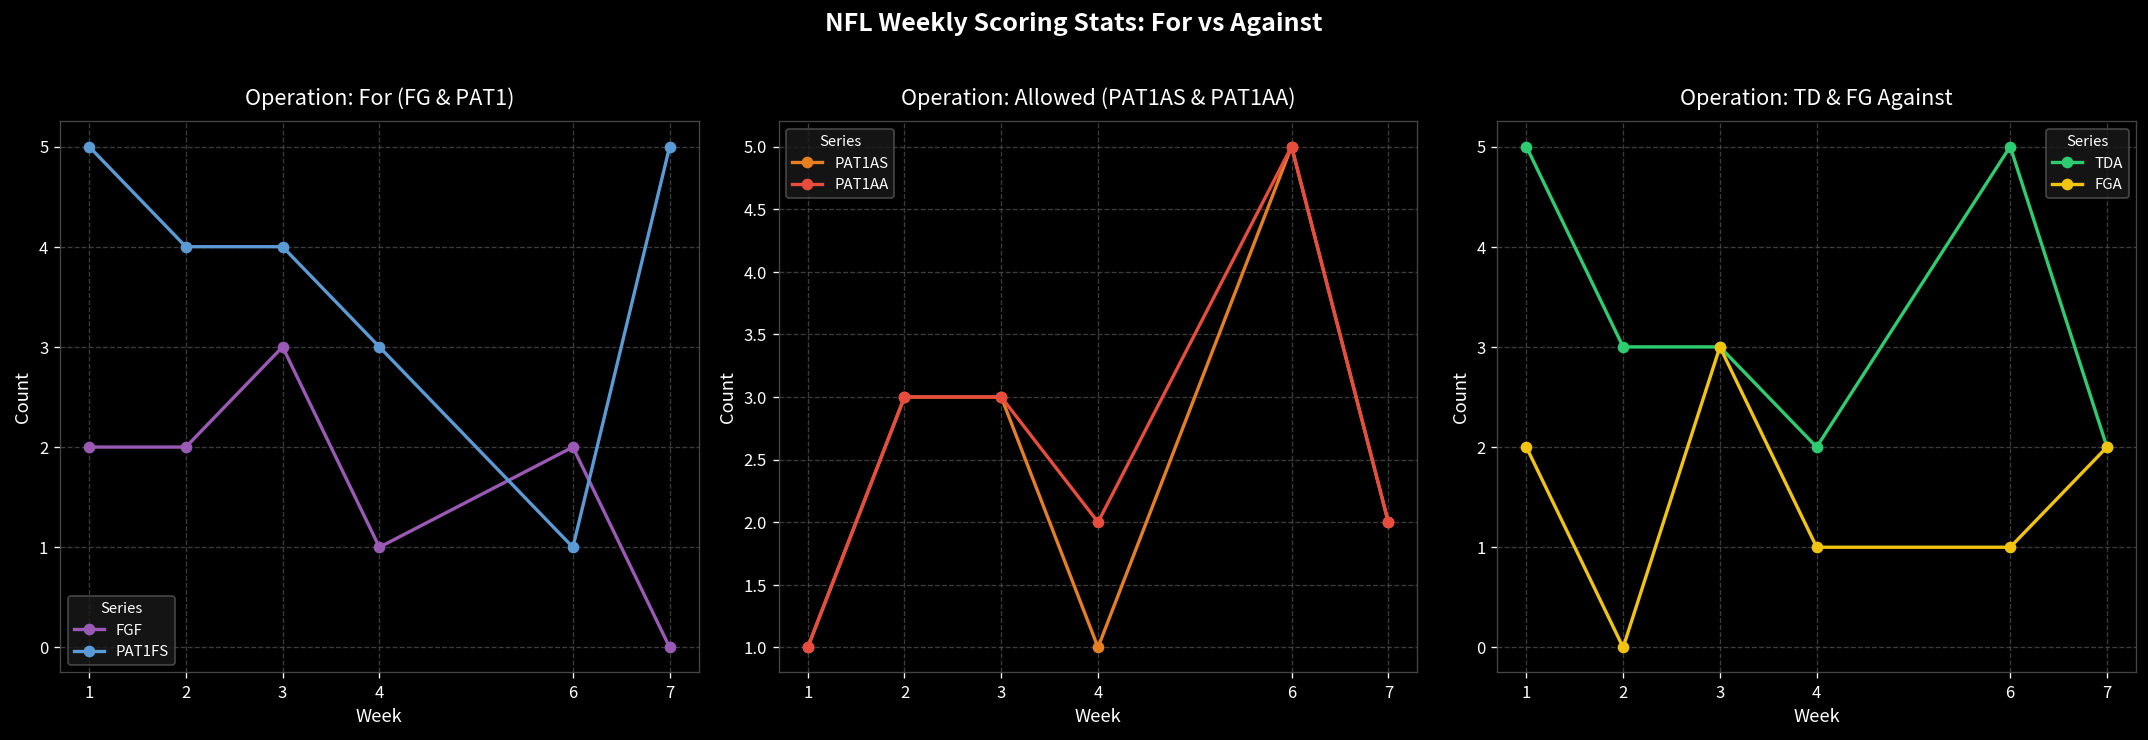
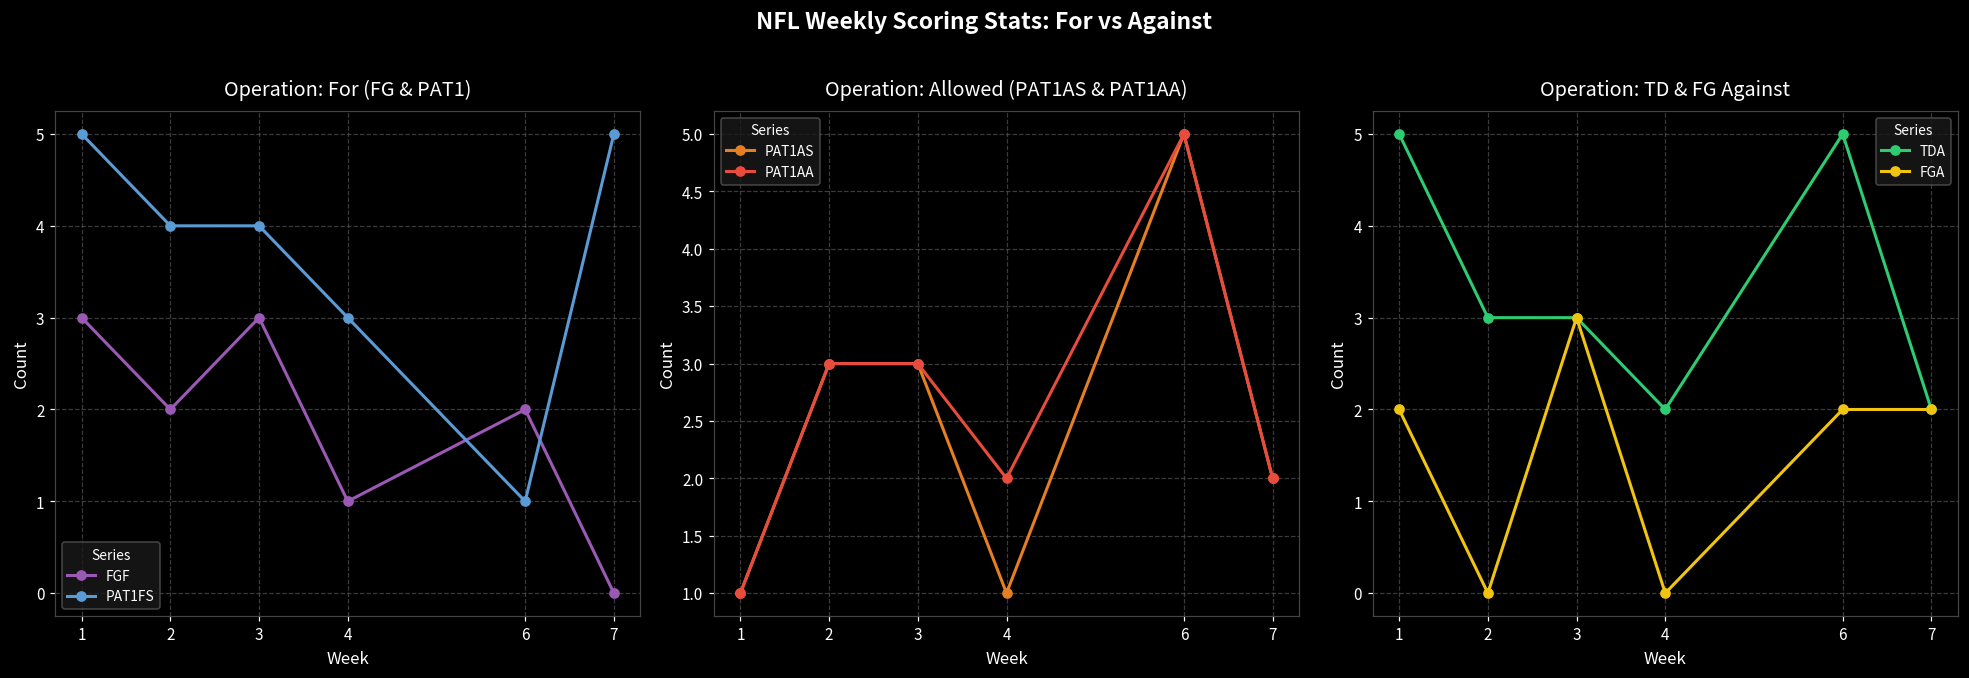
  {
    "Operation: For (FG & PAT1)": {
      "FGF": {
-       "1": 2,
+       "1": 3,
        "2": 2,
        "3": 3,
        "4": 1,
        "6": 2,
        "7": 0
      },
      "PAT1FS": {
        "1": 5,
        "2": 4,
        "3": 4,
        "4": 3,
        "6": 1,
        "7": 5
      }
    },
    "Operation: TD & FG Against": {
      "TDA": {
        "1": 5,
        "2": 3,
        "4": 2,
        "6": 5
      },
      "FGA": {
        "1": 2,
        "2": 0,
-       "4": 1,
-       "6": 1
+       "4": 0,
+       "6": 2
      }
    }
  }
